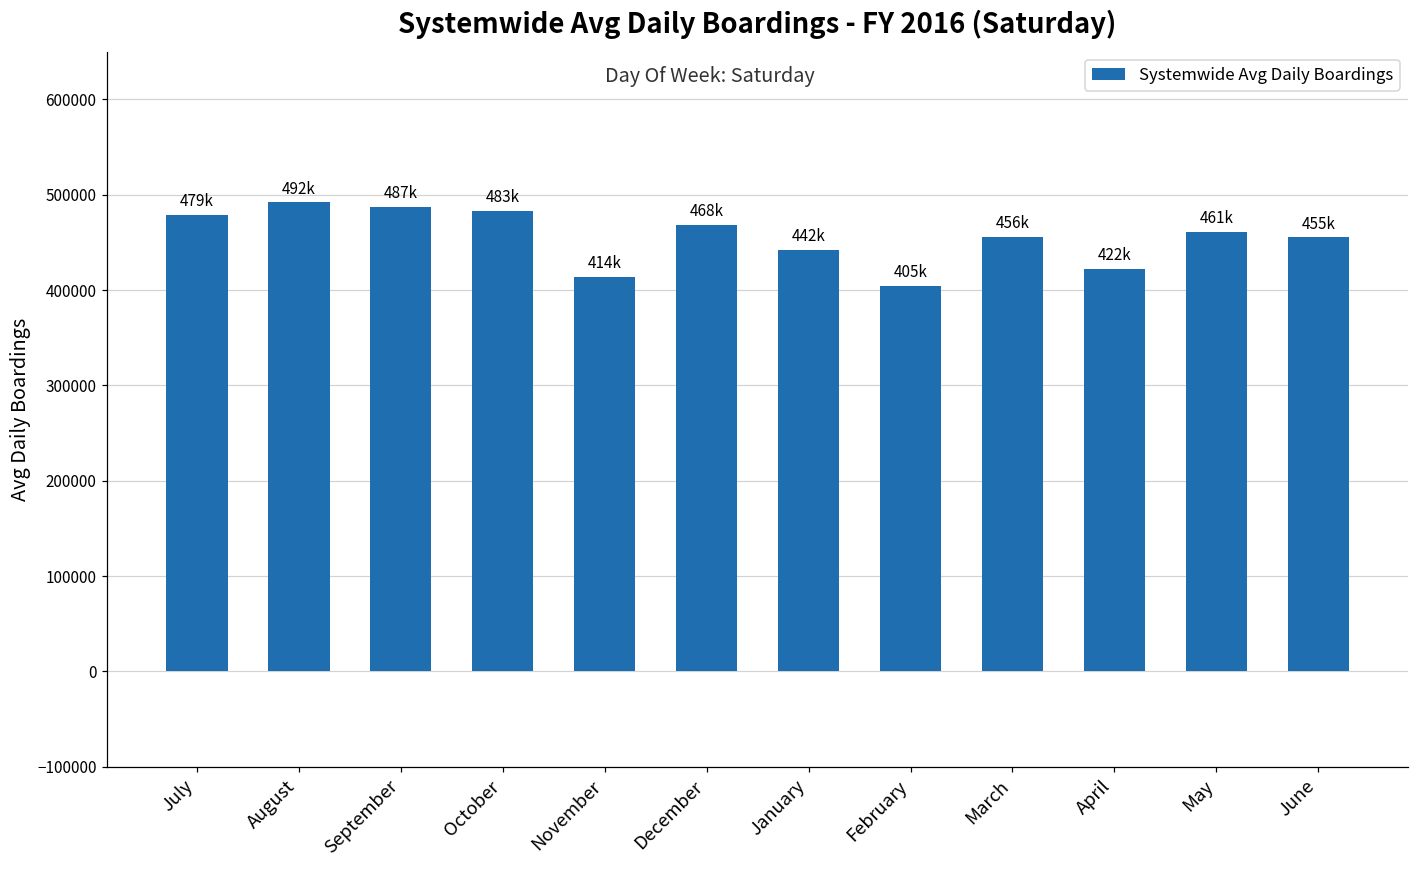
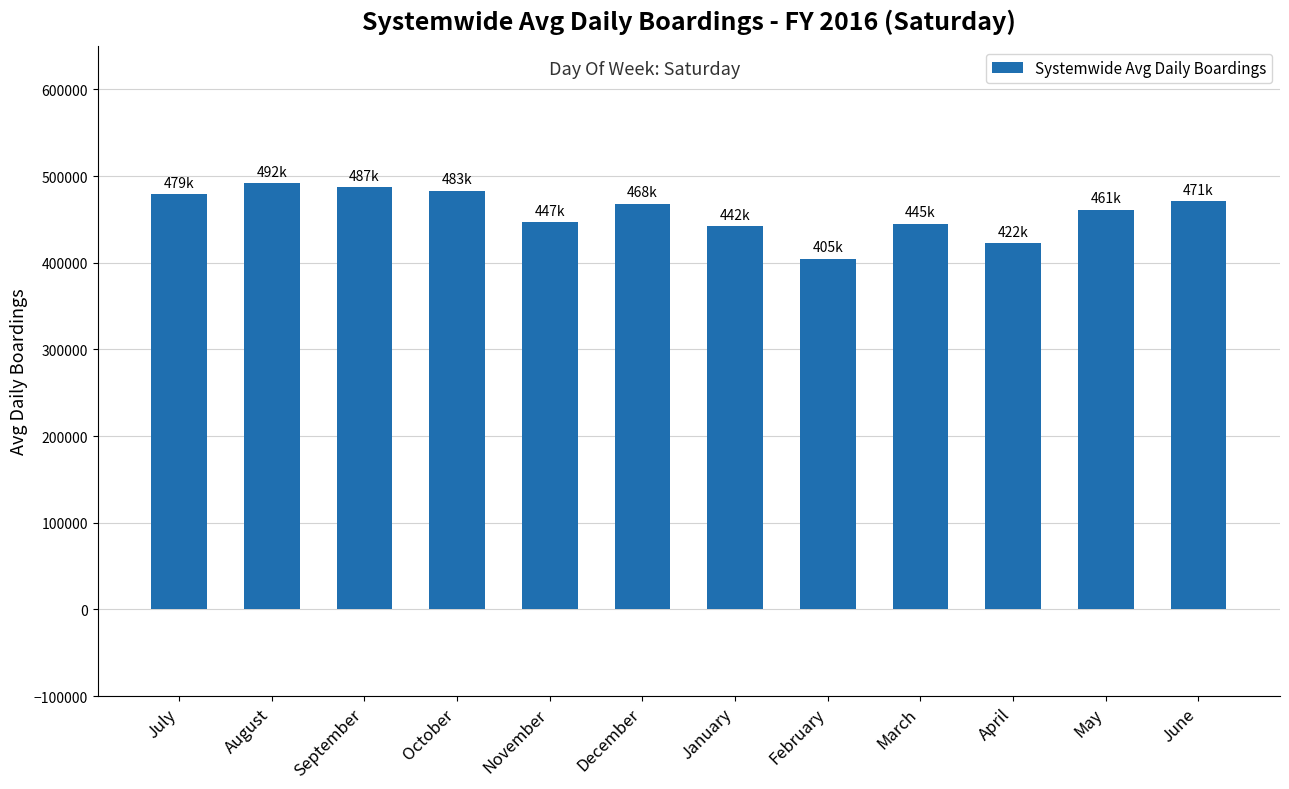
  {
    "July": "479k",
    "August": "492k",
    "September": "487k",
    "October": "483k",
-   "November": "414k",
+   "November": "447k",
    "December": "468k",
    "January": "442k",
    "February": "405k",
-   "March": "456k",
+   "March": "445k",
    "April": "422k",
    "May": "461k",
-   "June": "455k"
+   "June": "471k"
  }
